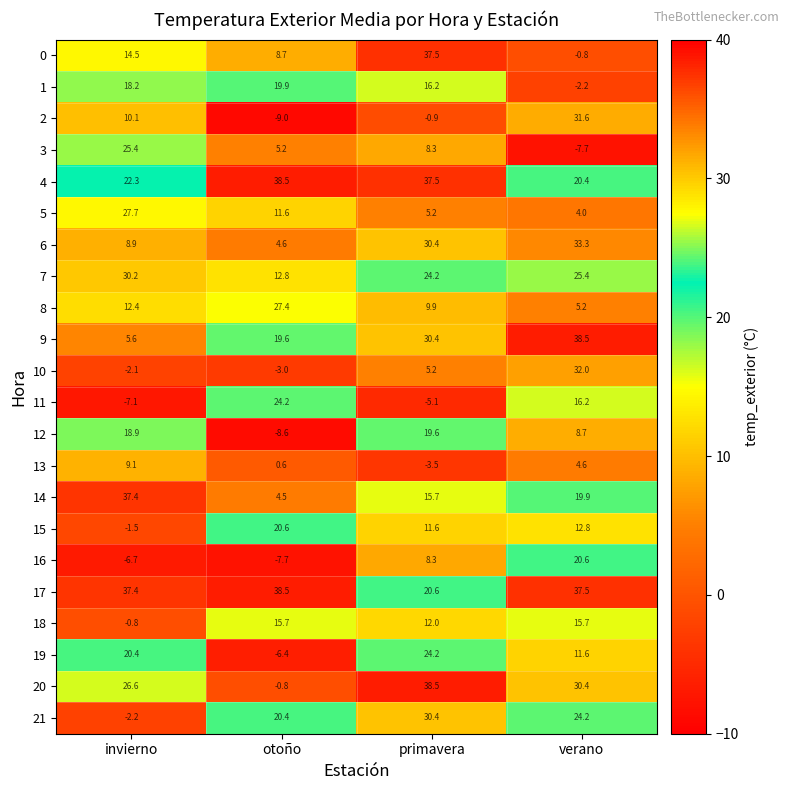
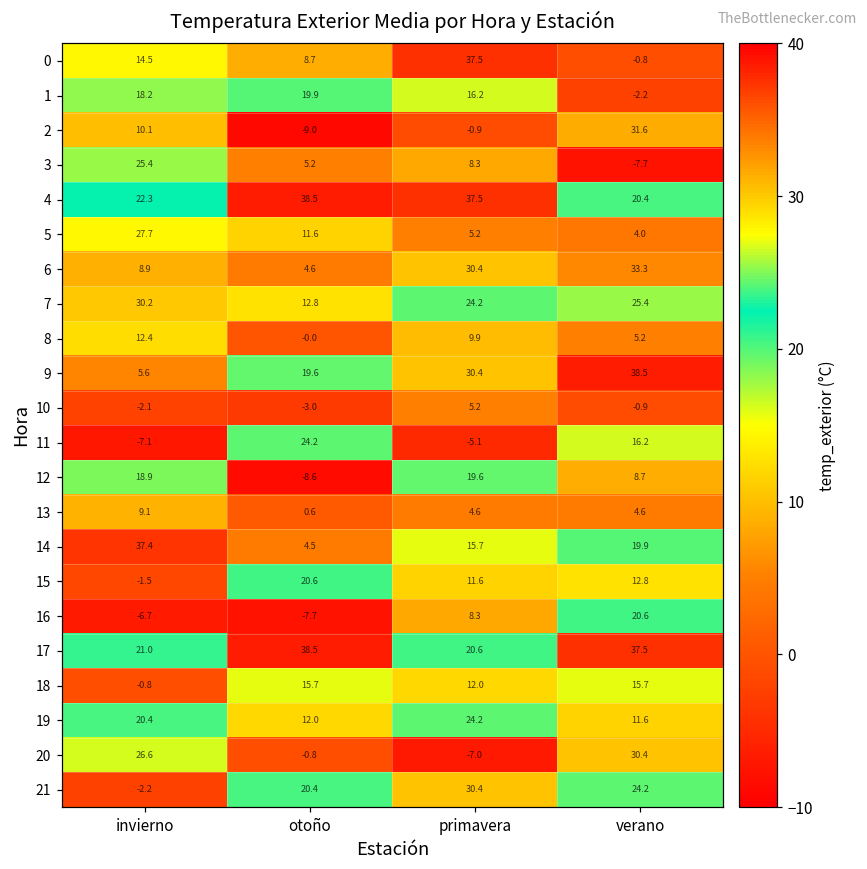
  {
    "0": {
      "invierno": 14.5,
      "otoño": 8.7,
      "primavera": 37.5,
      "verano": -0.8
    },
    "1": {
      "invierno": 18.2,
      "otoño": 19.9,
      "primavera": 16.2,
      "verano": -2.2
    },
    "2": {
      "invierno": 10.1,
      "otoño": -9.0,
      "primavera": -0.9,
      "verano": 31.6
    },
    "3": {
      "invierno": 25.4,
      "otoño": 5.2,
      "primavera": 8.3,
      "verano": -7.7
    },
    "4": {
      "invierno": 22.3,
      "otoño": 38.5,
      "primavera": 37.5,
      "verano": 20.4
    },
    "5": {
      "invierno": 27.7,
      "otoño": 11.6,
      "primavera": 5.2,
      "verano": 4.0
    },
    "6": {
      "invierno": 8.9,
      "otoño": 4.6,
      "primavera": 30.4,
      "verano": 33.3
    },
    "7": {
      "invierno": 30.2,
      "otoño": 12.8,
      "primavera": 24.2,
      "verano": 25.4
    },
    "8": {
      "invierno": 12.4,
-     "otoño": 27.4,
+     "otoño": -0.0,
      "primavera": 9.9,
      "verano": 5.2
    },
    "9": {
      "invierno": 5.6,
      "otoño": 19.6,
      "primavera": 30.4,
      "verano": 38.5
    },
    "10": {
      "invierno": -2.1,
      "otoño": -3.0,
      "primavera": 5.2,
-     "verano": 32.0
+     "verano": -0.9
    },
    "11": {
      "invierno": -7.1,
      "otoño": 24.2,
      "primavera": -5.1,
      "verano": 16.2
    },
    "12": {
      "invierno": 18.9,
      "otoño": -8.6,
      "primavera": 19.6,
      "verano": 8.7
    },
    "13": {
      "invierno": 9.1,
      "otoño": 0.6,
-     "primavera": -3.5,
+     "primavera": 4.6,
      "verano": 4.6
    },
    "14": {
      "invierno": 37.4,
      "otoño": 4.5,
      "primavera": 15.7,
      "verano": 19.9
    },
    "15": {
      "invierno": -1.5,
      "otoño": 20.6,
      "primavera": 11.6,
      "verano": 12.8
    },
    "16": {
      "invierno": -6.7,
      "otoño": -7.7,
      "primavera": 8.3,
      "verano": 20.6
    },
    "17": {
-     "invierno": 37.4,
+     "invierno": 21.0,
      "otoño": 38.5,
      "primavera": 20.6,
      "verano": 37.5
    },
    "18": {
      "invierno": -0.8,
      "otoño": 15.7,
      "primavera": 12.0,
      "verano": 15.7
    },
    "19": {
      "invierno": 20.4,
-     "otoño": -6.4,
+     "otoño": 12.0,
      "primavera": 24.2,
      "verano": 11.6
    },
    "20": {
      "invierno": 26.6,
      "otoño": -0.8,
-     "primavera": 38.5,
+     "primavera": -7.0,
      "verano": 30.4
    },
    "21": {
      "invierno": -2.2,
      "otoño": 20.4,
      "primavera": 30.4,
      "verano": 24.2
    }
  }
